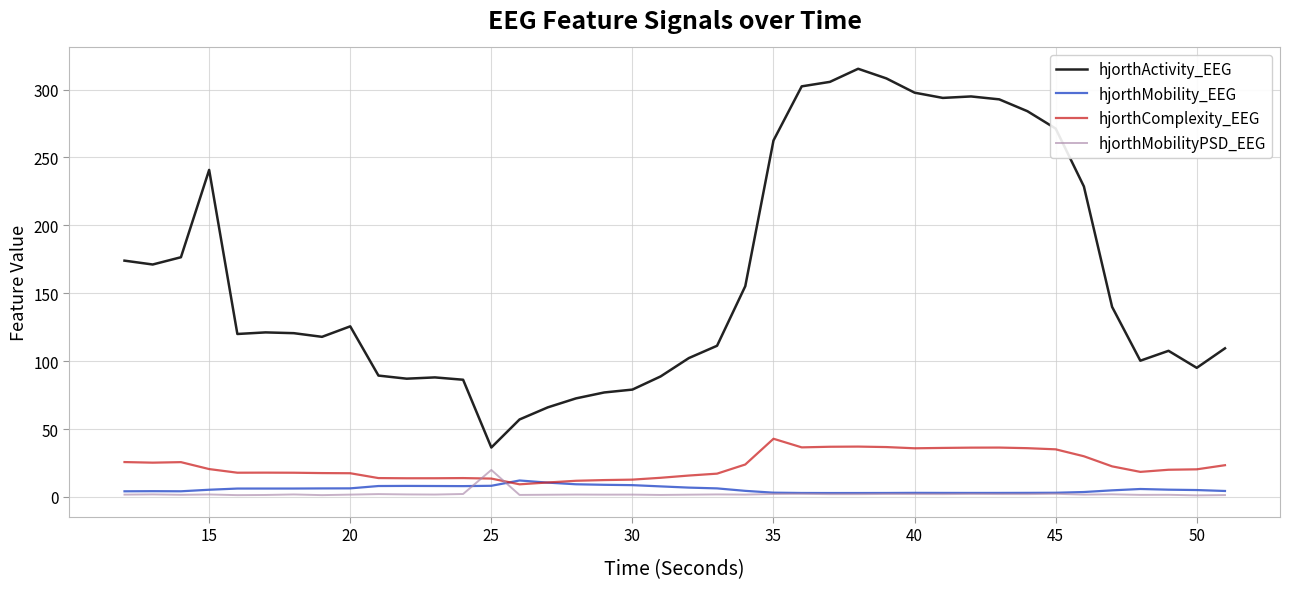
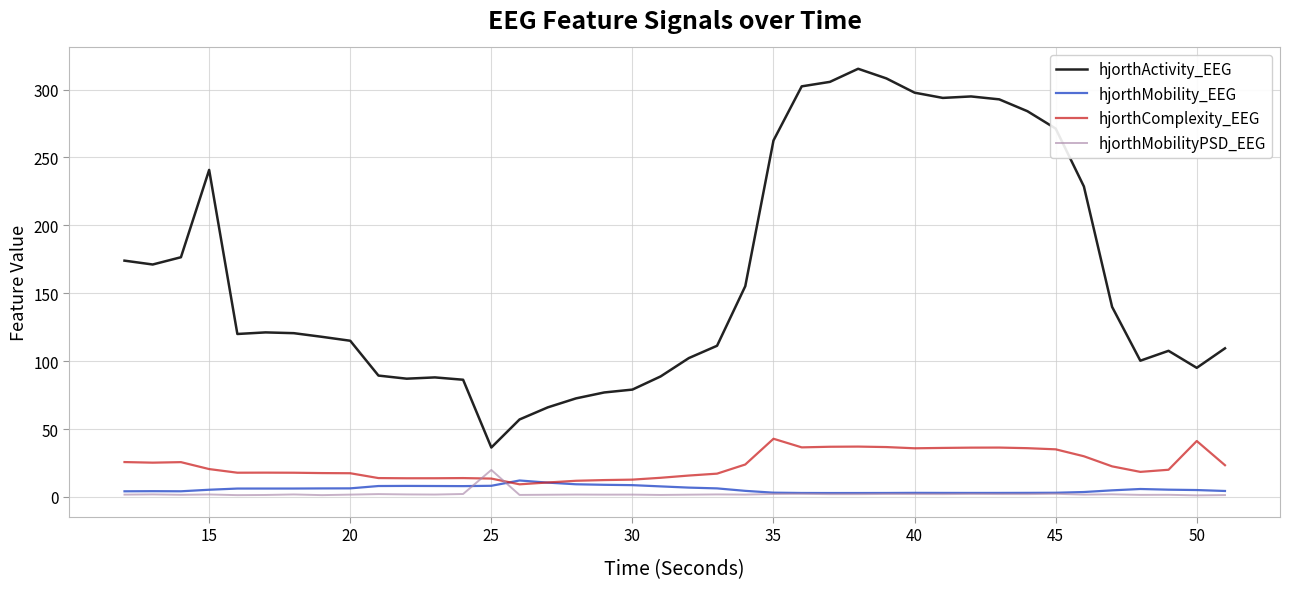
  {
    "hjorthActivity_EEG": {
      "15": 241,
-     "20": 126,
+     "20": 115,
      "25": 36,
      "30": 79,
      "35": 262,
      "40": 298,
      "50": 95
    },
    "hjorthMobility_EEG": {
      "15": 5,
      "20": 6,
      "25": 8,
      "30": 9,
      "50": 5
    },
    "hjorthComplexity_EEG": {
      "15": 21,
      "20": 17,
      "25": 14,
      "30": 13,
      "35": 43,
      "40": 36,
      "45": 35,
-     "50": 20
+     "50": 41
    },
    "hjorthMobilityPSD_EEG": {
      "15": 2,
      "20": 2,
      "25": 20,
      "30": 2,
      "50": 1
    }
  }
